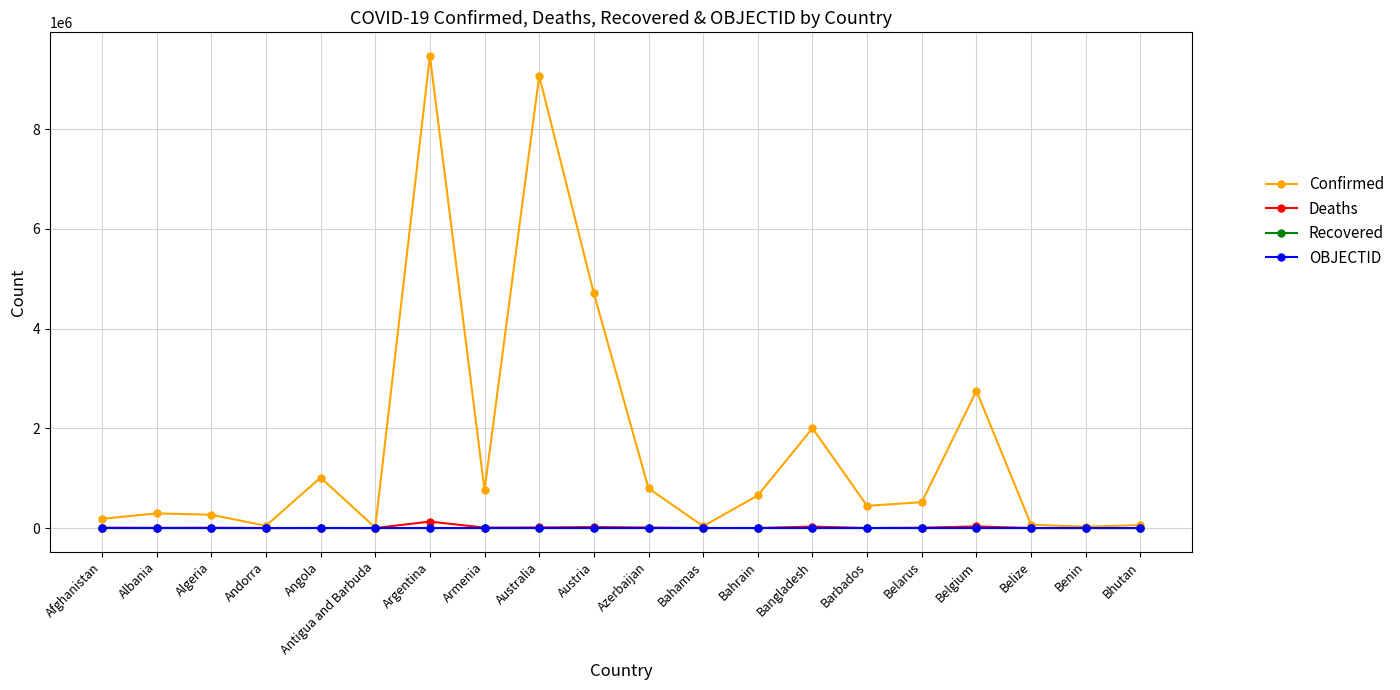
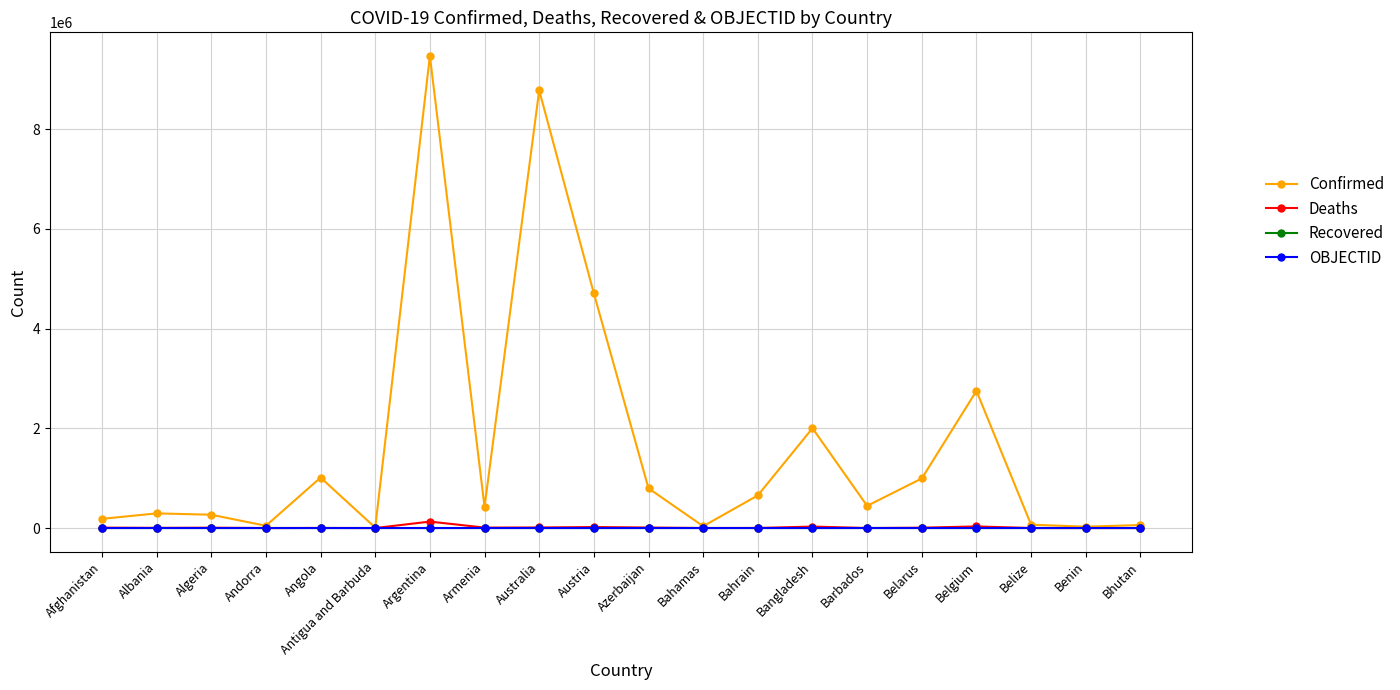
  {
    "Confirmed": {
      "Afghanistan": 200000,
      "Albania": 300000,
      "Algeria": 300000,
      "Angola": 1000000,
      "Argentina": 9500000,
-     "Armenia": 800000,
-     "Australia": 9100000,
+     "Armenia": 400000,
+     "Australia": 8800000,
      "Austria": 4700000,
      "Azerbaijan": 800000,
      "Bahrain": 700000,
      "Bangladesh": 2000000,
      "Barbados": 400000,
-     "Belarus": 500000,
+     "Belarus": 1000000,
      "Belgium": 2800000,
      "Belize": 100000,
      "Bhutan": 100000
    },
    "Deaths": {
      "Argentina": 100000
    },
    "OBJECTID": {
      "Argentina": 0
    }
  }
